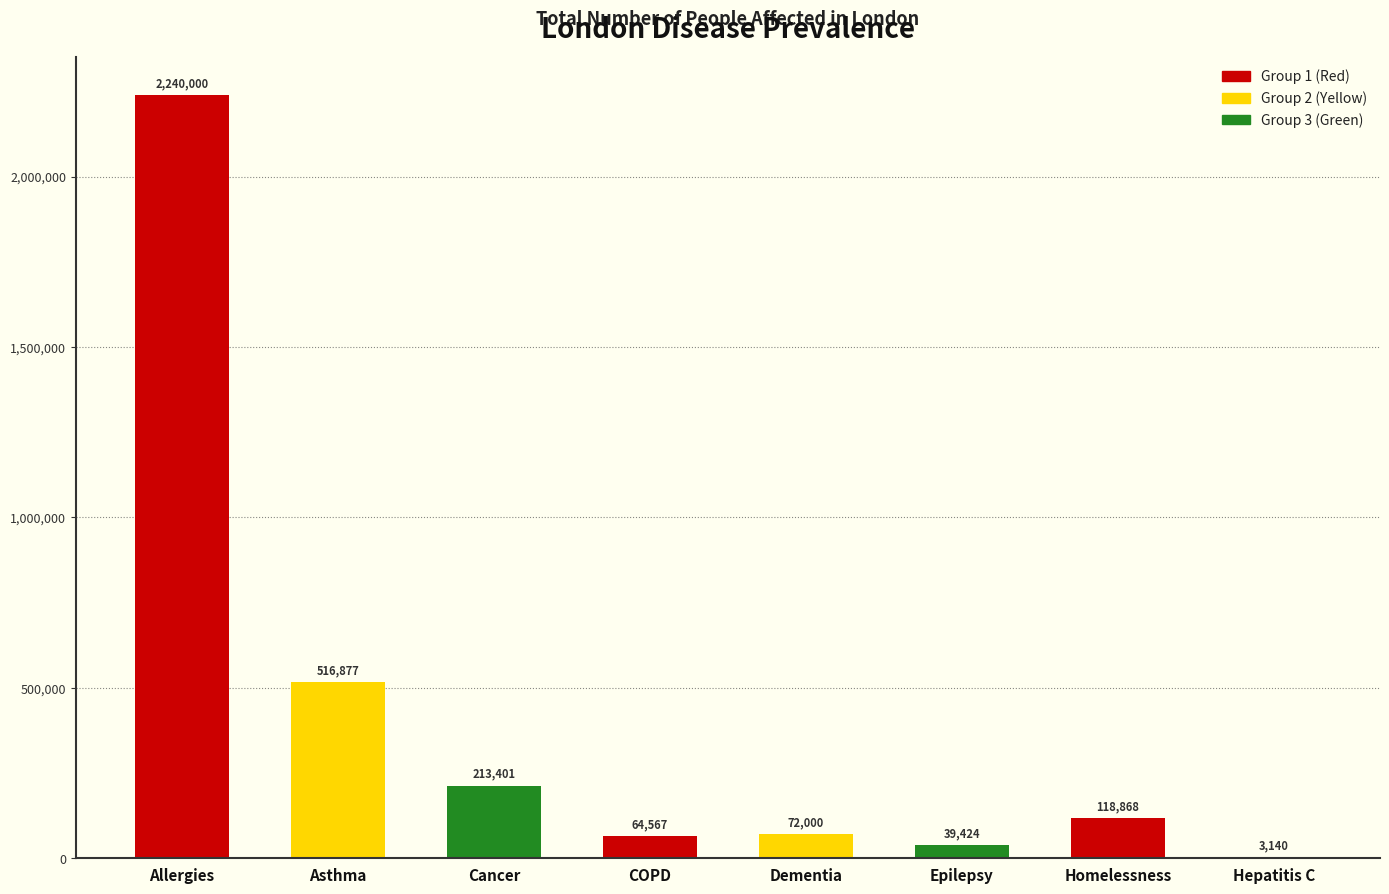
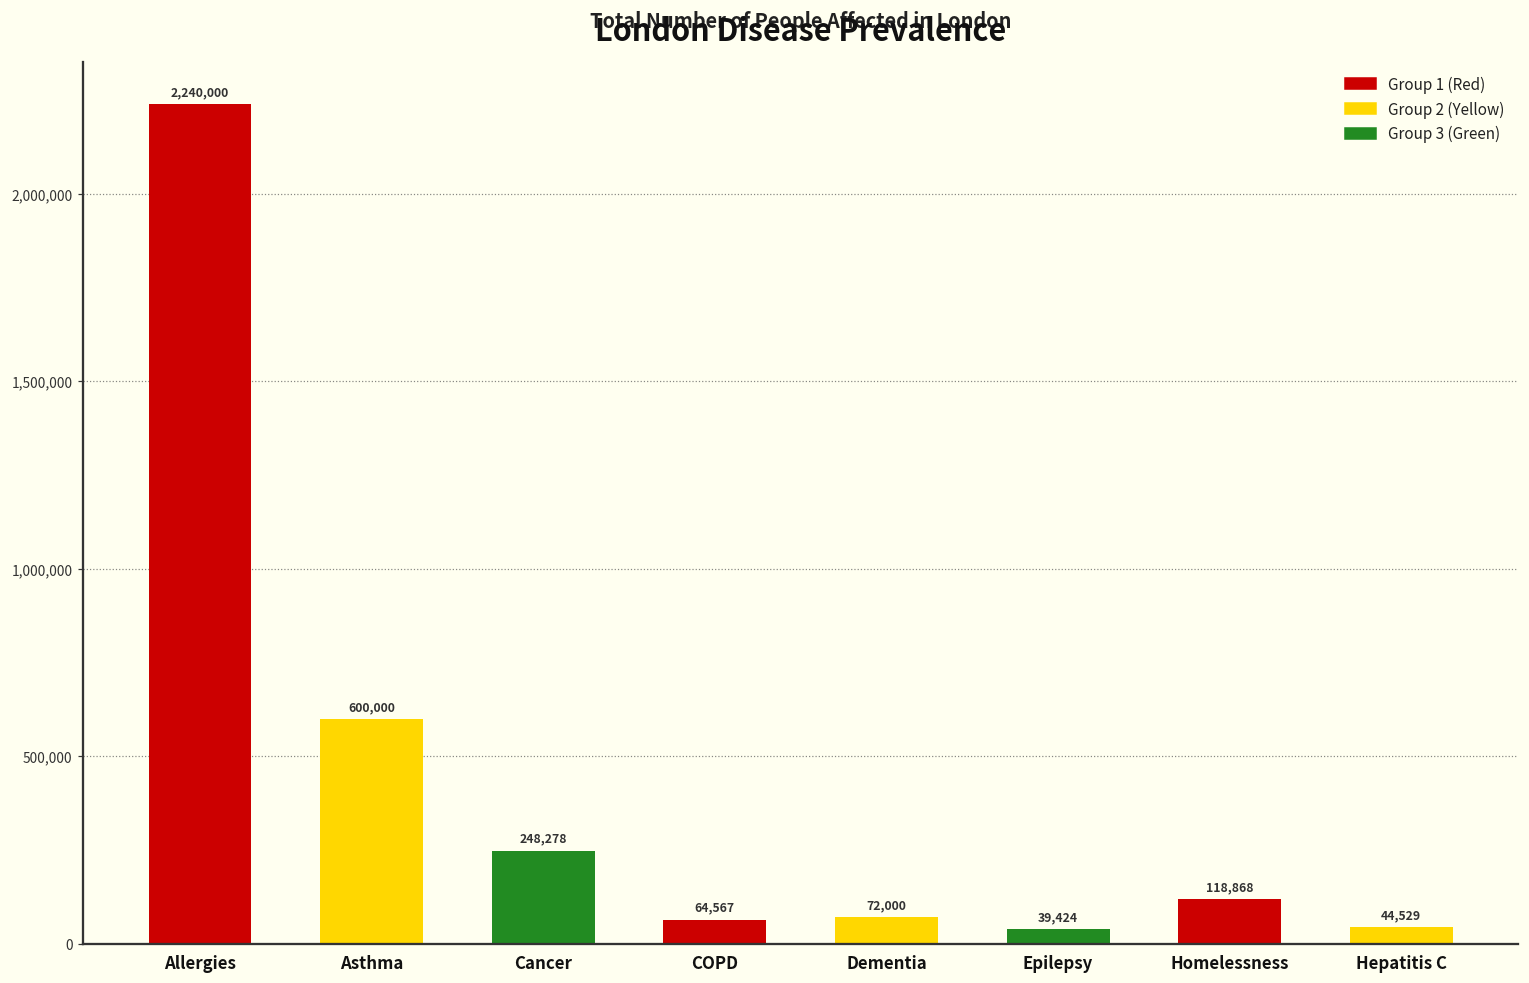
  {
    "Allergies": "2,240,000",
-   "Asthma": "516,877",
-   "Cancer": "213,401",
+   "Asthma": "600,000",
+   "Cancer": "248,278",
    "COPD": "64,567",
    "Dementia": "72,000",
    "Epilepsy": "39,424",
    "Homelessness": "118,868",
-   "Hepatitis C": "3,140"
+   "Hepatitis C": "44,529"
  }
